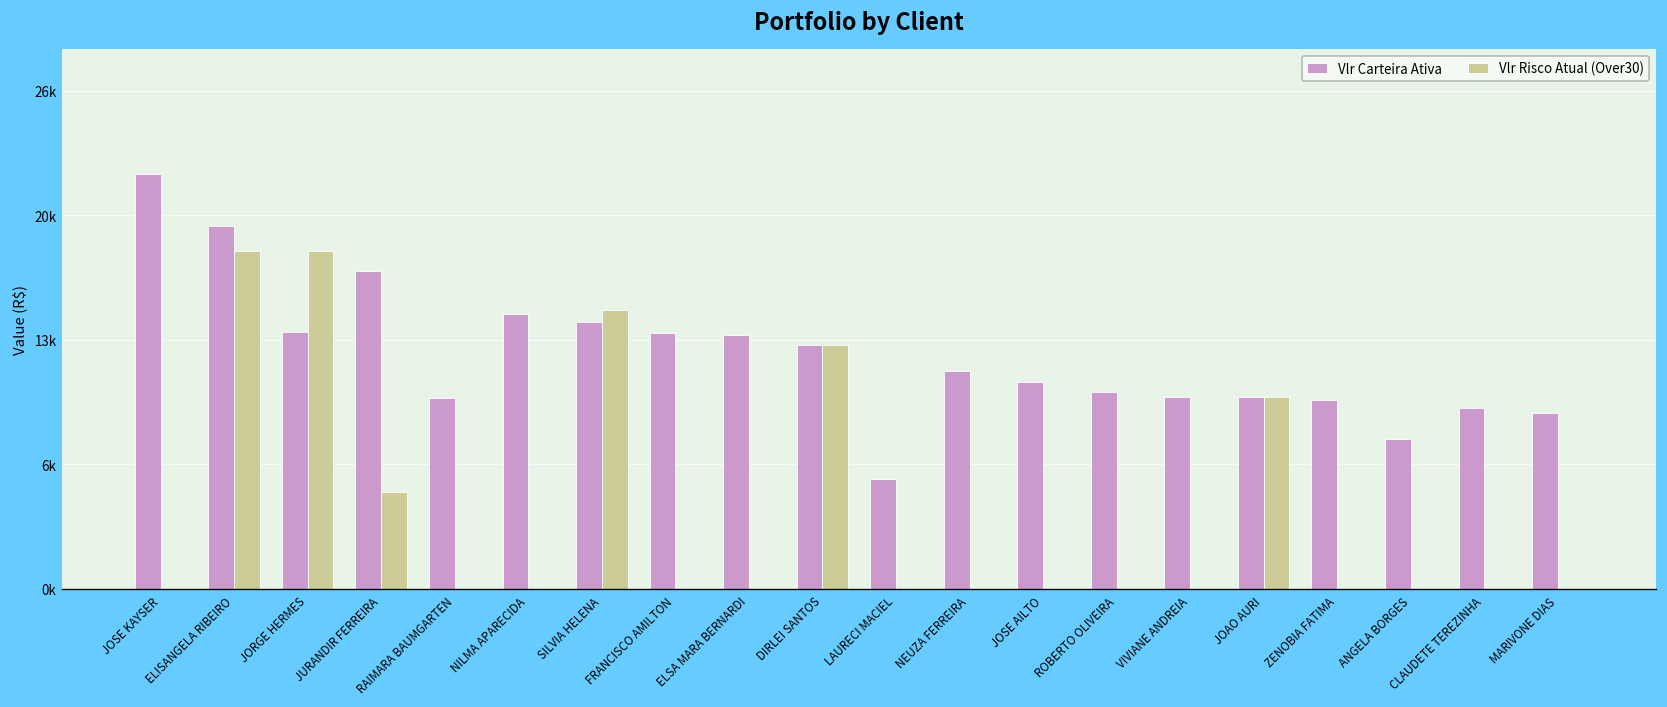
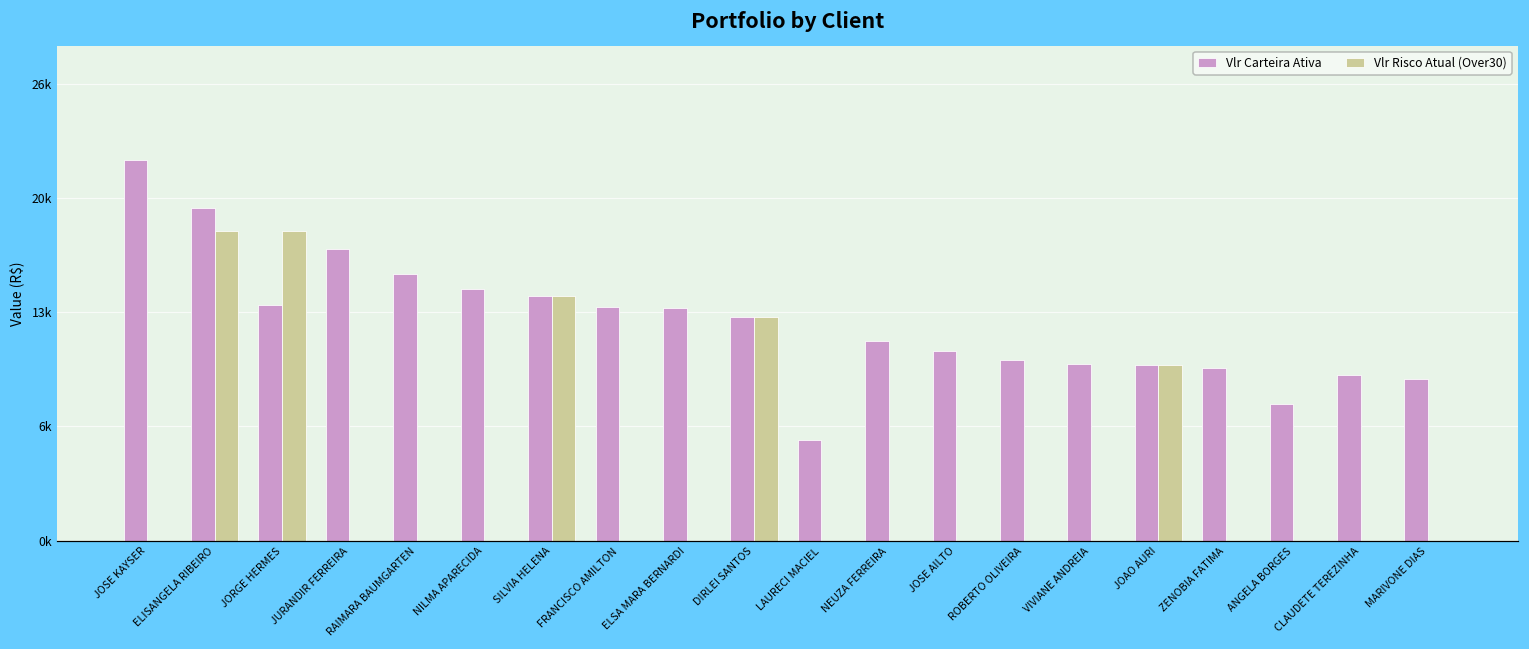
  {
    "Vlr Carteira Ativa": {
      "JOSE KAYSER": 22500,
      "ELISANGELA RIBEIRO": 19700,
      "JORGE HERMES": 13900,
      "JURANDIR FERREIRA": 17200,
-     "RAIMARA BAUMGARTEN": 10400,
+     "RAIMARA BAUMGARTEN": 15800,
      "NILMA APARECIDA": 14900,
      "SILVIA HELENA": 14500,
      "FRANCISCO AMILTON": 13800,
      "ELSA MARA BERNARDI": 13700,
      "DIRLEI SANTOS": 13200,
      "LAURECI MACIEL": 6000,
      "NEUZA FERREIRA": 11800,
      "JOSE AILTO": 11200,
      "ROBERTO OLIVEIRA": 10700,
      "VIVIANE ANDREIA": 10400,
      "JOAO AURI": 10400,
      "ZENOBIA FATIMA": 10200,
      "ANGELA BORGES": 8100,
      "CLAUDETE TEREZINHA": 9800,
      "MARIVONE DIAS": 9600
    },
    "Vlr Risco Atual (Over30)": {
      "JOSE KAYSER": 0,
      "ELISANGELA RIBEIRO": 18300,
      "JORGE HERMES": 18300,
-     "JURANDIR FERREIRA": 5200,
+     "JURANDIR FERREIRA": 0,
      "RAIMARA BAUMGARTEN": 0,
      "NILMA APARECIDA": 0,
-     "SILVIA HELENA": 15100,
+     "SILVIA HELENA": 14500,
      "FRANCISCO AMILTON": 0,
      "ELSA MARA BERNARDI": 0,
      "DIRLEI SANTOS": 13200,
      "LAURECI MACIEL": 0,
      "NEUZA FERREIRA": 0,
      "JOSE AILTO": 0,
      "ROBERTO OLIVEIRA": 0,
      "VIVIANE ANDREIA": 0,
      "JOAO AURI": 10400,
      "ZENOBIA FATIMA": 0,
      "ANGELA BORGES": 0,
      "CLAUDETE TEREZINHA": 0,
      "MARIVONE DIAS": 0
    }
  }
